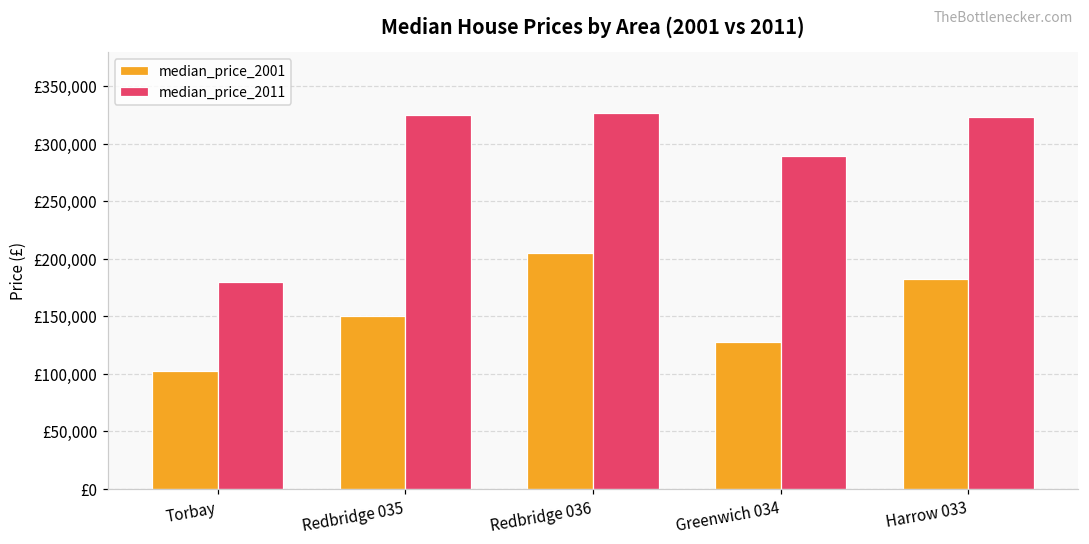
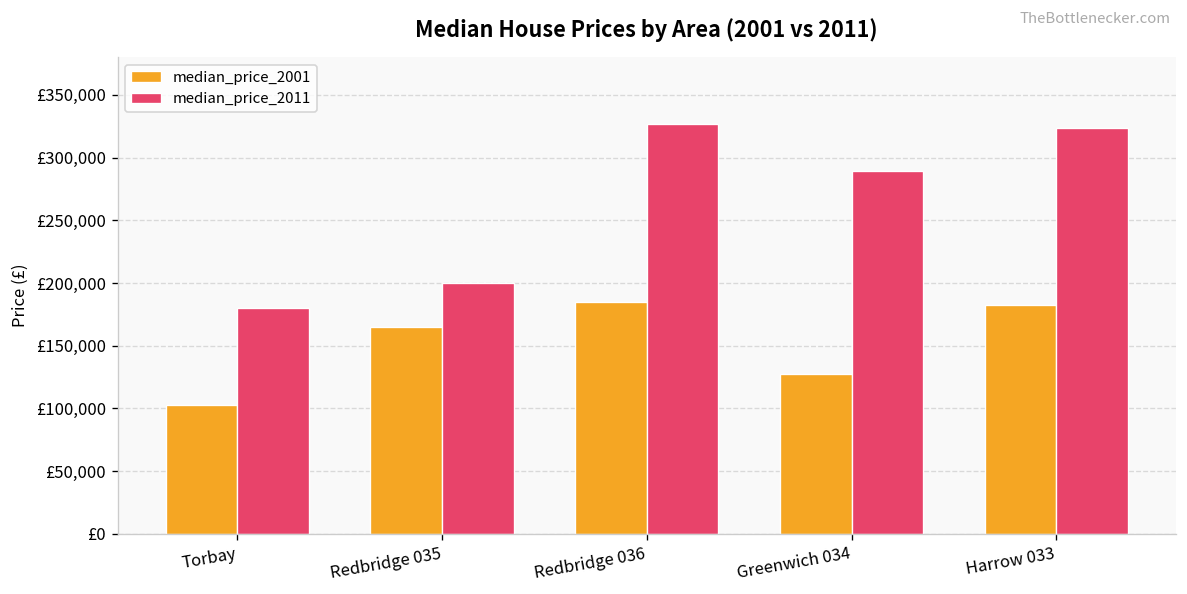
  {
    "median_price_2001": {
      "Torbay": "£102,000",
-     "Redbridge 035": "£150,000",
-     "Redbridge 036": "£205,000",
+     "Redbridge 035": "£165,000",
+     "Redbridge 036": "£185,000",
      "Greenwich 034": "£128,000",
      "Harrow 033": "£182,000"
    },
    "median_price_2011": {
      "Torbay": "£180,000",
-     "Redbridge 035": "£325,000",
+     "Redbridge 035": "£200,000",
      "Redbridge 036": "£327,000",
      "Greenwich 034": "£290,000",
      "Harrow 033": "£323,000"
    }
  }
